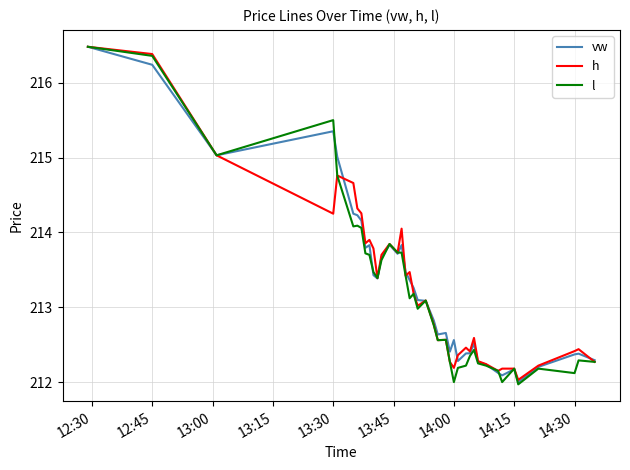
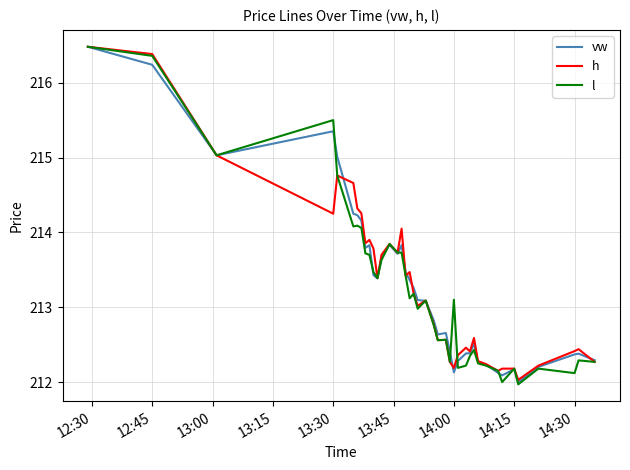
  {
    "vw": {
      "12:45": 216.2,
      "13:30": 215.4,
-     "14:00": 212.6,
+     "14:00": 212.1,
      "14:30": 212.4
    },
    "h": {
      "13:30": 214.3,
      "14:00": 212.2,
      "14:30": 212.4
    },
    "l": {
      "13:30": 215.5,
-     "14:00": 212.0,
+     "14:00": 213.1,
      "14:30": 212.1
    }
  }
